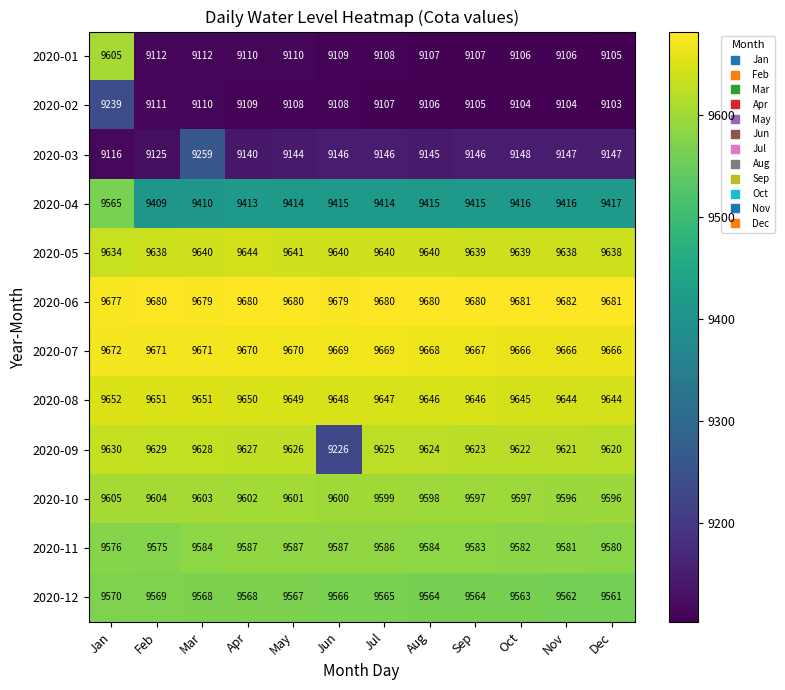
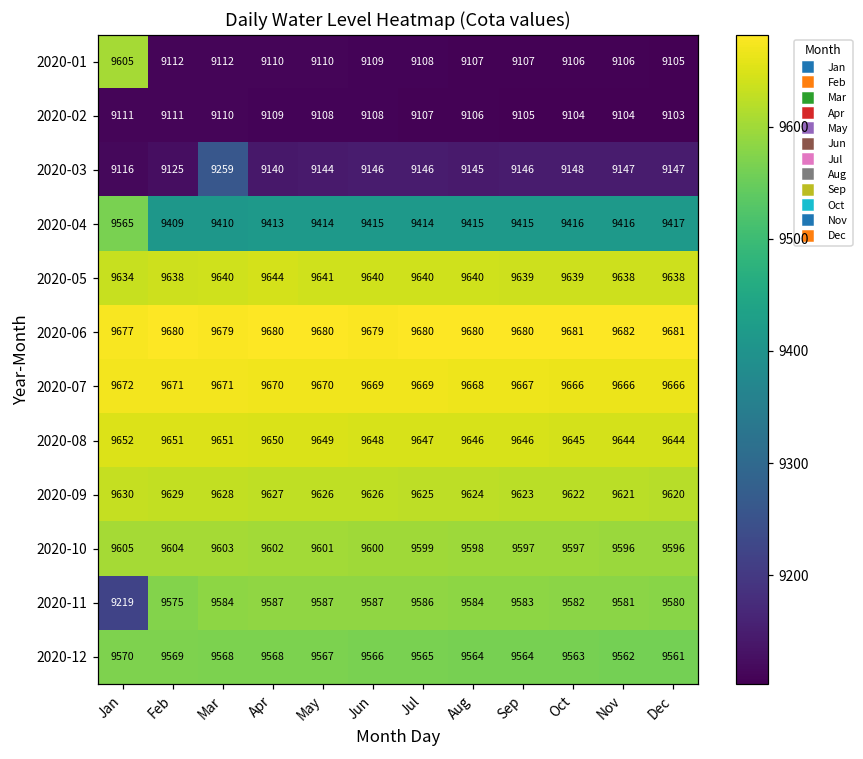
  {
    "2020-01": {
      "Jan": 9605,
      "Feb": 9112,
      "Mar": 9112,
      "Apr": 9110,
      "May": 9110,
      "Jun": 9109,
      "Jul": 9108,
      "Aug": 9107,
      "Sep": 9107,
      "Oct": 9106,
      "Nov": 9106,
      "Dec": 9105
    },
    "2020-02": {
-     "Jan": 9239,
+     "Jan": 9111,
      "Feb": 9111,
      "Mar": 9110,
      "Apr": 9109,
      "May": 9108,
      "Jun": 9108,
      "Jul": 9107,
      "Aug": 9106,
      "Sep": 9105,
      "Oct": 9104,
      "Nov": 9104,
      "Dec": 9103
    },
    "2020-03": {
      "Jan": 9116,
      "Feb": 9125,
      "Mar": 9259,
      "Apr": 9140,
      "May": 9144,
      "Jun": 9146,
      "Jul": 9146,
      "Aug": 9145,
      "Sep": 9146,
      "Oct": 9148,
      "Nov": 9147,
      "Dec": 9147
    },
    "2020-04": {
      "Jan": 9565,
      "Feb": 9409,
      "Mar": 9410,
      "Apr": 9413,
      "May": 9414,
      "Jun": 9415,
      "Jul": 9414,
      "Aug": 9415,
      "Sep": 9415,
      "Oct": 9416,
      "Nov": 9416,
      "Dec": 9417
    },
    "2020-05": {
      "Jan": 9634,
      "Feb": 9638,
      "Mar": 9640,
      "Apr": 9644,
      "May": 9641,
      "Jun": 9640,
      "Jul": 9640,
      "Aug": 9640,
      "Sep": 9639,
      "Oct": 9639,
      "Nov": 9638,
      "Dec": 9638
    },
    "2020-06": {
      "Jan": 9677,
      "Feb": 9680,
      "Mar": 9679,
      "Apr": 9680,
      "May": 9680,
      "Jun": 9679,
      "Jul": 9680,
      "Aug": 9680,
      "Sep": 9680,
      "Oct": 9681,
      "Nov": 9682,
      "Dec": 9681
    },
    "2020-07": {
      "Jan": 9672,
      "Feb": 9671,
      "Mar": 9671,
      "Apr": 9670,
      "May": 9670,
      "Jun": 9669,
      "Jul": 9669,
      "Aug": 9668,
      "Sep": 9667,
      "Oct": 9666,
      "Nov": 9666,
      "Dec": 9666
    },
    "2020-08": {
      "Jan": 9652,
      "Feb": 9651,
      "Mar": 9651,
      "Apr": 9650,
      "May": 9649,
      "Jun": 9648,
      "Jul": 9647,
      "Aug": 9646,
      "Sep": 9646,
      "Oct": 9645,
      "Nov": 9644,
      "Dec": 9644
    },
    "2020-09": {
      "Jan": 9630,
      "Feb": 9629,
      "Mar": 9628,
      "Apr": 9627,
      "May": 9626,
-     "Jun": 9226,
+     "Jun": 9626,
      "Jul": 9625,
      "Aug": 9624,
      "Sep": 9623,
      "Oct": 9622,
      "Nov": 9621,
      "Dec": 9620
    },
    "2020-10": {
      "Jan": 9605,
      "Feb": 9604,
      "Mar": 9603,
      "Apr": 9602,
      "May": 9601,
      "Jun": 9600,
      "Jul": 9599,
      "Aug": 9598,
      "Sep": 9597,
      "Oct": 9597,
      "Nov": 9596,
      "Dec": 9596
    },
    "2020-11": {
-     "Jan": 9576,
+     "Jan": 9219,
      "Feb": 9575,
      "Mar": 9584,
      "Apr": 9587,
      "May": 9587,
      "Jun": 9587,
      "Jul": 9586,
      "Aug": 9584,
      "Sep": 9583,
      "Oct": 9582,
      "Nov": 9581,
      "Dec": 9580
    },
    "2020-12": {
      "Jan": 9570,
      "Feb": 9569,
      "Mar": 9568,
      "Apr": 9568,
      "May": 9567,
      "Jun": 9566,
      "Jul": 9565,
      "Aug": 9564,
      "Sep": 9564,
      "Oct": 9563,
      "Nov": 9562,
      "Dec": 9561
    }
  }
